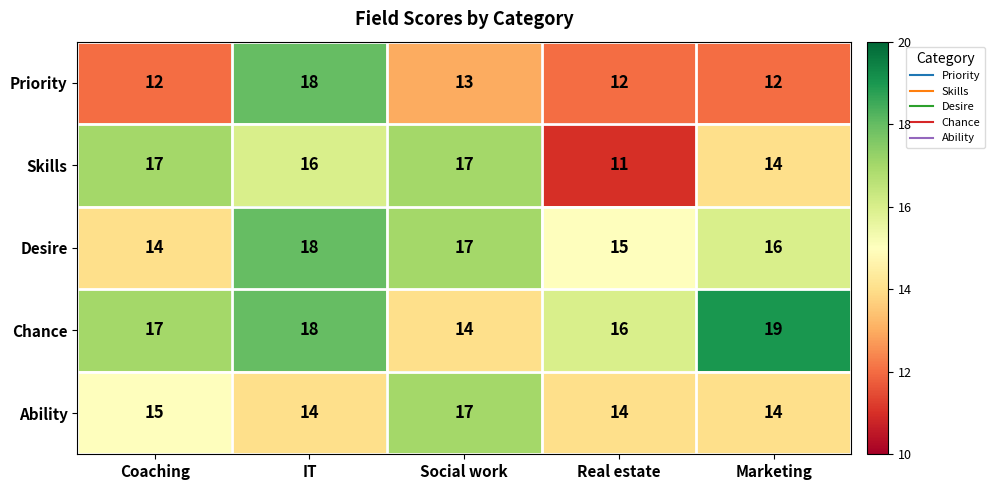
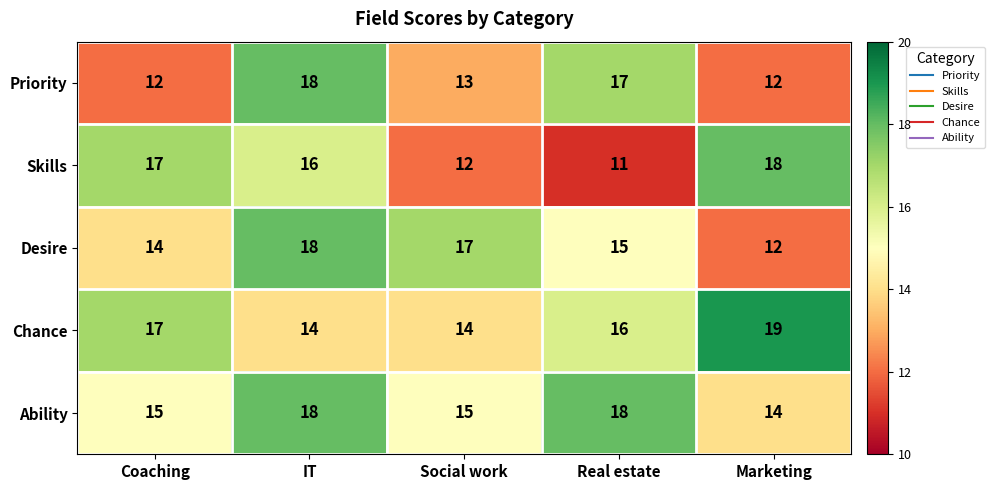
  {
    "Priority": {
      "Coaching": 12,
      "IT": 18,
      "Social work": 13,
-     "Real estate": 12,
+     "Real estate": 17,
      "Marketing": 12
    },
    "Skills": {
      "Coaching": 17,
      "IT": 16,
-     "Social work": 17,
+     "Social work": 12,
      "Real estate": 11,
-     "Marketing": 14
+     "Marketing": 18
    },
    "Desire": {
      "Coaching": 14,
      "IT": 18,
      "Social work": 17,
      "Real estate": 15,
-     "Marketing": 16
+     "Marketing": 12
    },
    "Chance": {
      "Coaching": 17,
-     "IT": 18,
+     "IT": 14,
      "Social work": 14,
      "Real estate": 16,
      "Marketing": 19
    },
    "Ability": {
      "Coaching": 15,
-     "IT": 14,
-     "Social work": 17,
-     "Real estate": 14,
+     "IT": 18,
+     "Social work": 15,
+     "Real estate": 18,
      "Marketing": 14
    }
  }
